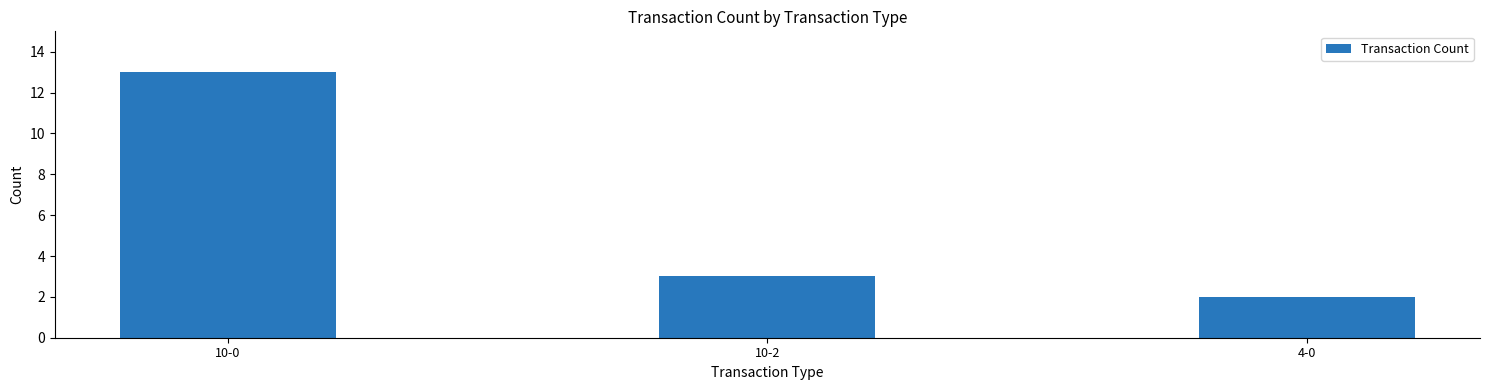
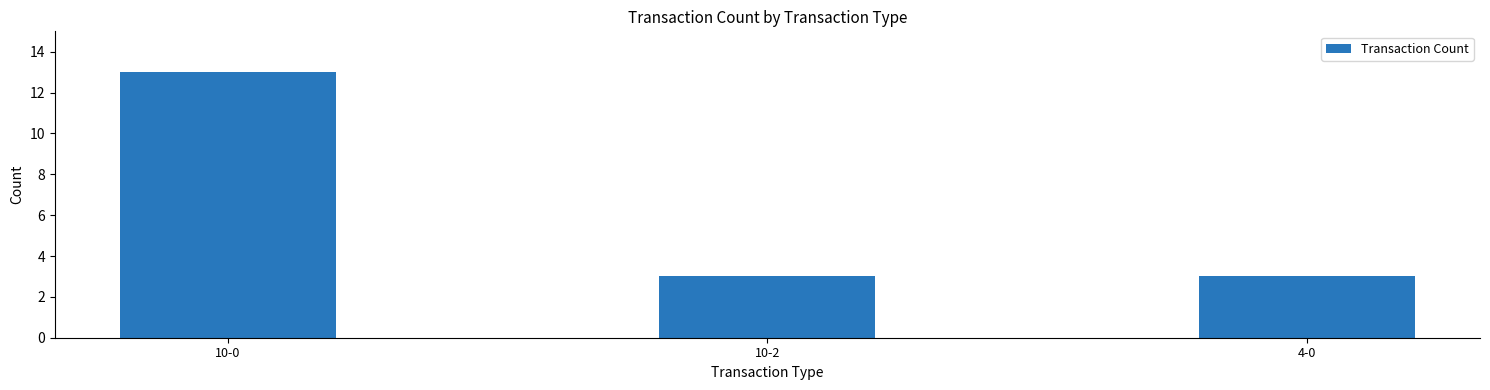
  {
    "10-0": 13,
    "10-2": 3,
-   "4-0": 2
+   "4-0": 3
  }
